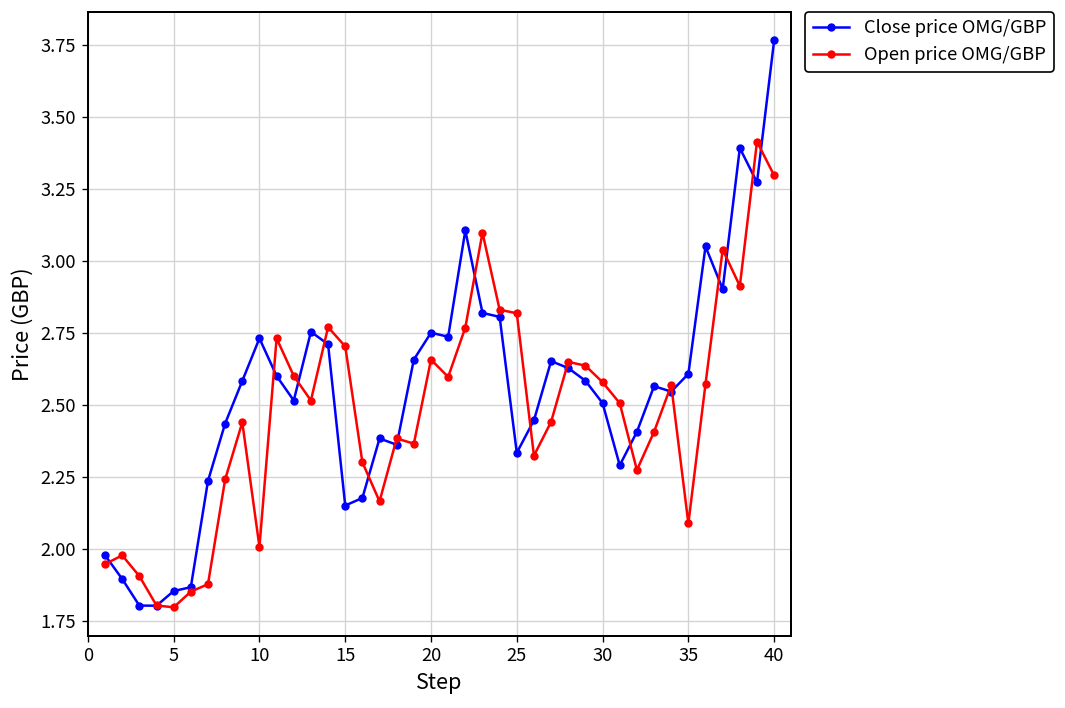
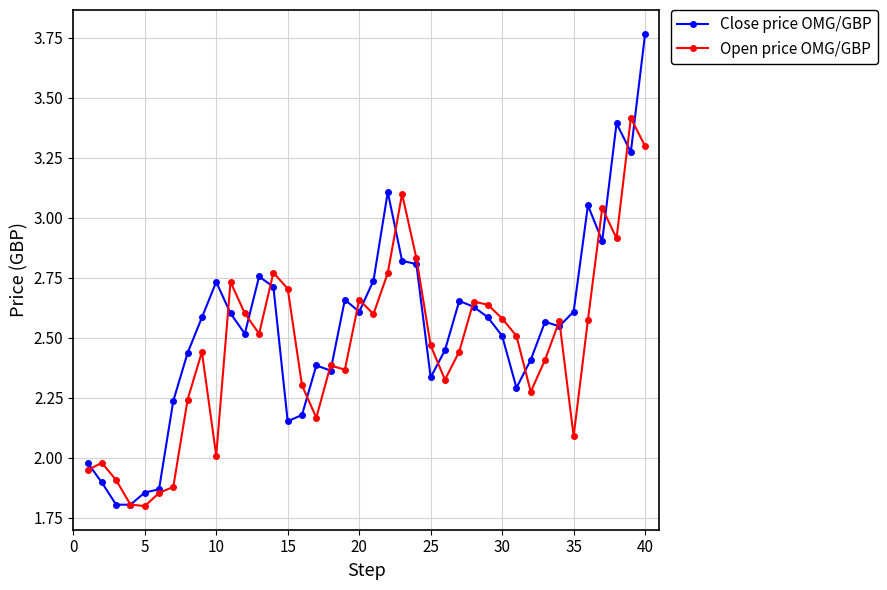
  {
    "Close price OMG/GBP": {
      "5": 1.85,
      "10": 2.73,
      "15": 2.15,
-     "20": 2.75,
+     "20": 2.61,
      "25": 2.34,
      "30": 2.51,
      "35": 2.61,
      "40": 3.77
    },
    "Open price OMG/GBP": {
      "5": 1.80,
      "10": 2.01,
      "15": 2.70,
      "20": 2.66,
-     "25": 2.82,
+     "25": 2.47,
      "30": 2.58,
      "35": 2.09,
      "40": 3.30
    }
  }
